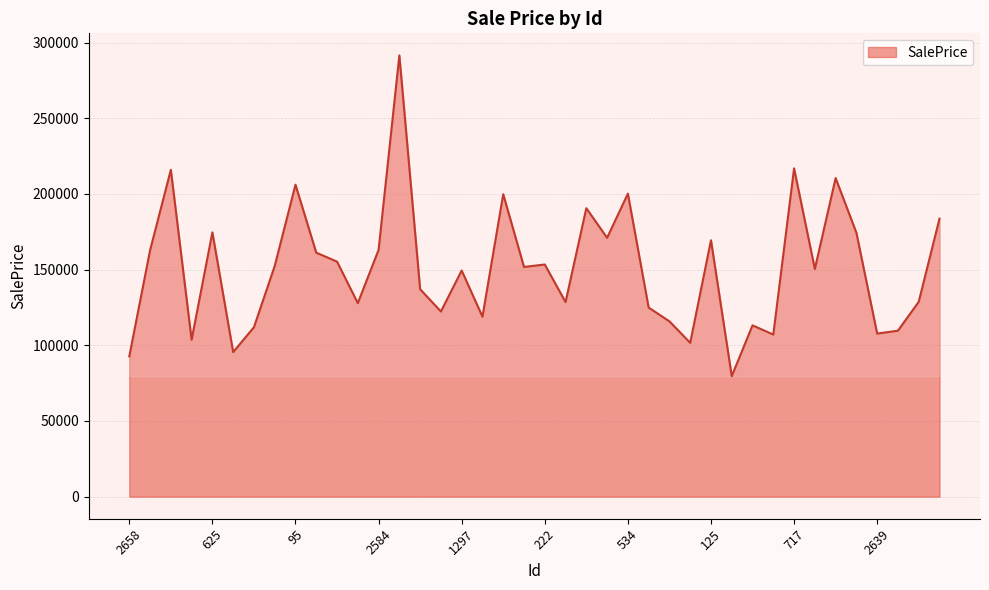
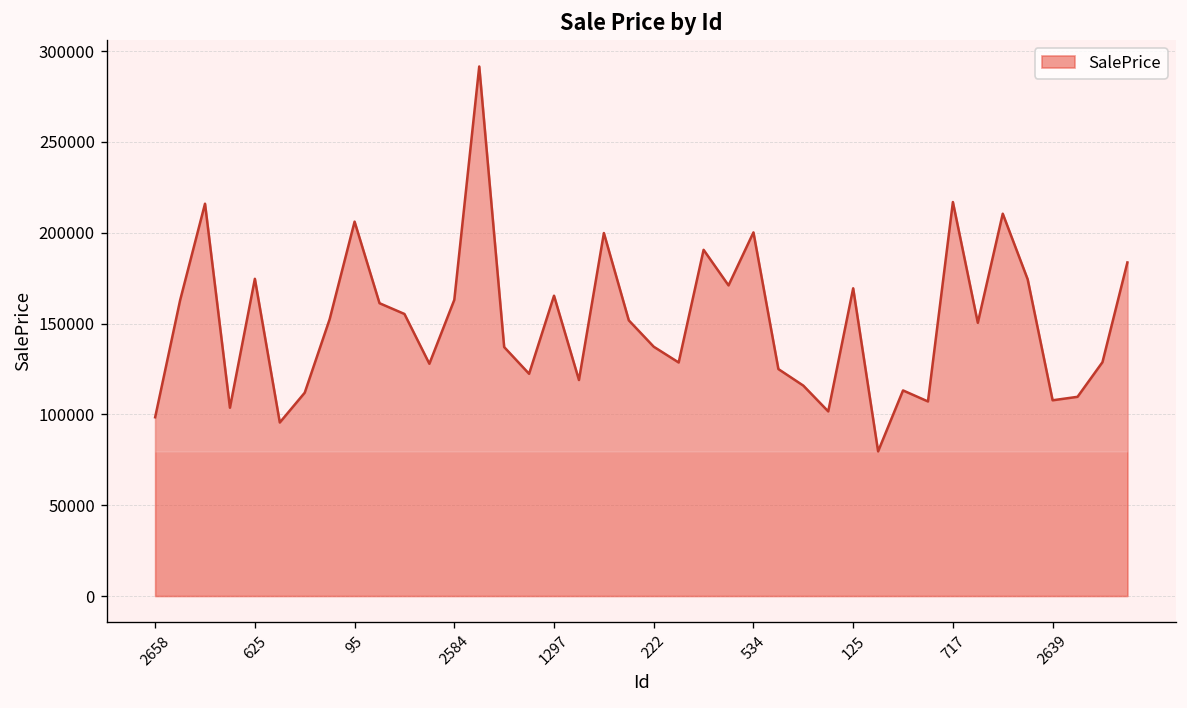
  {
-   "2658": 93000,
+   "2658": 98000,
    "625": 175000,
    "95": 206000,
    "2584": 163000,
-   "1297": 149000,
-   "222": 153000,
+   "1297": 165000,
+   "222": 137000,
    "534": 200000,
    "125": 169000,
    "717": 217000,
    "2639": 108000
  }
